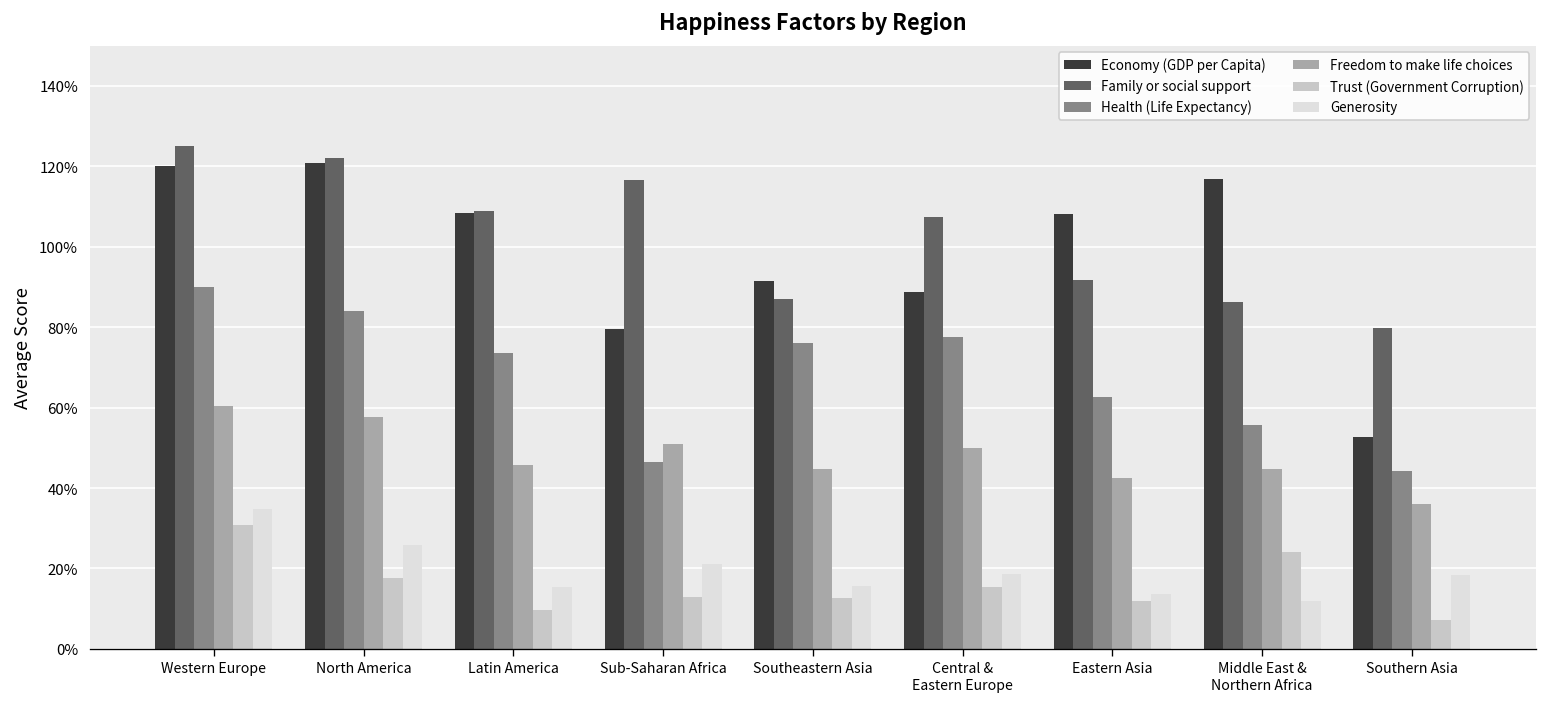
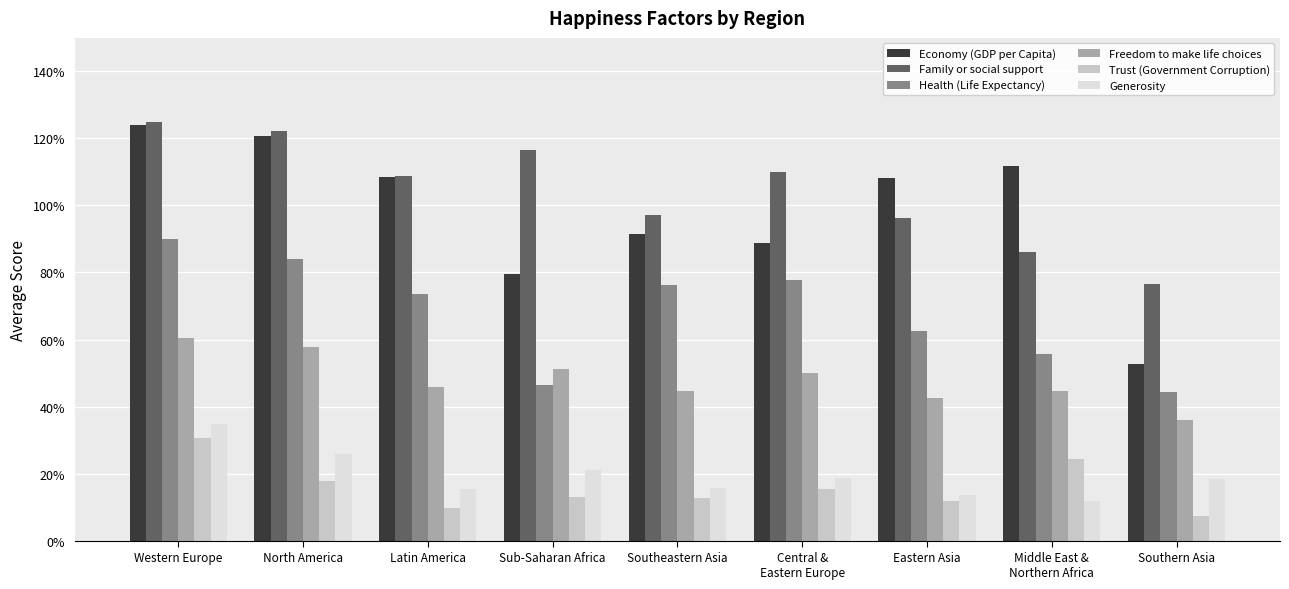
  {
    "Economy (GDP per Capita)": {
-     "Western Europe": "120%",
+     "Western Europe": "124%",
      "North America": "121%",
      "Latin America": "108%",
      "Sub-Saharan Africa": "79%",
      "Southeastern Asia": "91%",
      "Central & Eastern Europe": "89%",
      "Eastern Asia": "108%",
-     "Middle East & Northern Africa": "117%",
+     "Middle East & Northern Africa": "112%",
      "Southern Asia": "53%"
    },
    "Family or social support": {
      "Western Europe": "125%",
      "North America": "122%",
      "Latin America": "109%",
      "Sub-Saharan Africa": "117%",
-     "Southeastern Asia": "87%",
-     "Central & Eastern Europe": "107%",
-     "Eastern Asia": "92%",
+     "Southeastern Asia": "97%",
+     "Central & Eastern Europe": "110%",
+     "Eastern Asia": "96%",
      "Middle East & Northern Africa": "86%",
-     "Southern Asia": "80%"
+     "Southern Asia": "76%"
    }
  }
